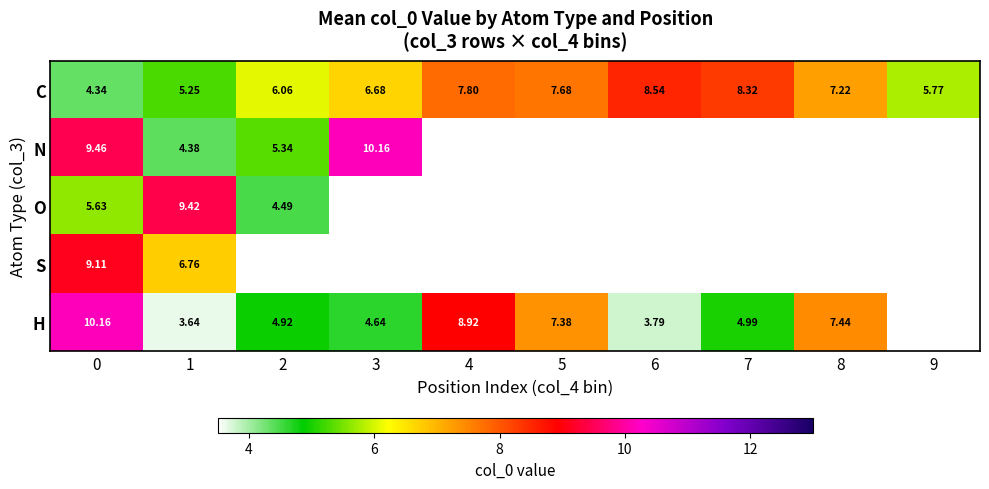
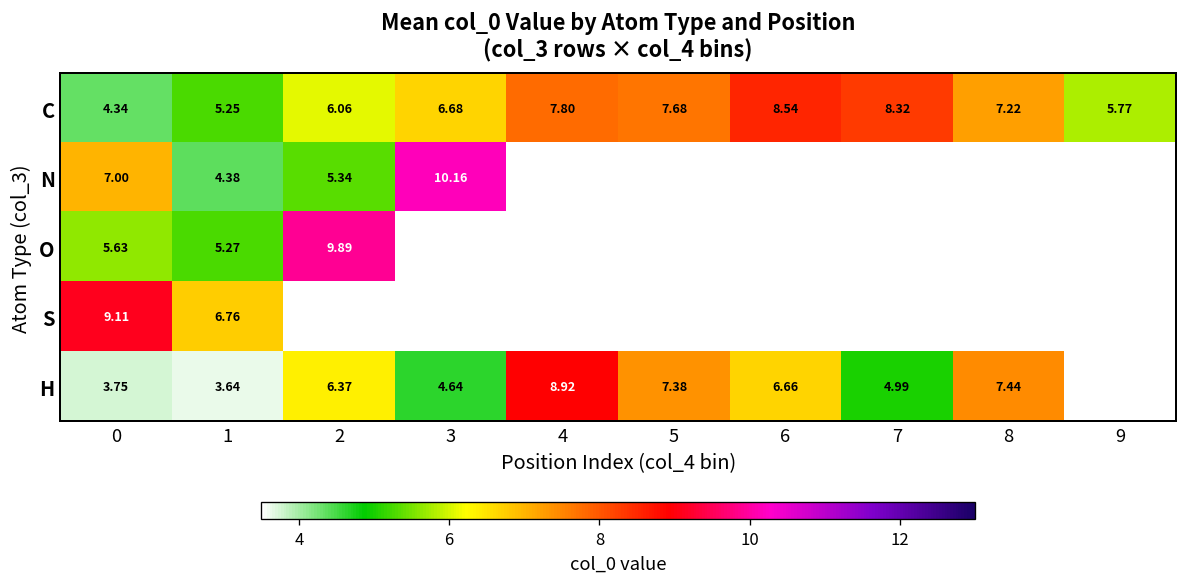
  {
    "C": {
      "0": 4.34,
      "1": 5.25,
      "2": 6.06,
      "3": 6.68,
      "4": 7.80,
      "5": 7.68,
      "6": 8.54,
      "7": 8.32,
      "8": 7.22,
      "9": 5.77
    },
    "N": {
-     "0": 9.46,
+     "0": 7.00,
      "1": 4.38,
      "2": 5.34,
      "3": 10.16
    },
    "O": {
      "0": 5.63,
-     "1": 9.42,
-     "2": 4.49
+     "1": 5.27,
+     "2": 9.89
    },
    "S": {
      "0": 9.11,
      "1": 6.76
    },
    "H": {
-     "0": 10.16,
+     "0": 3.75,
      "1": 3.64,
-     "2": 4.92,
+     "2": 6.37,
      "3": 4.64,
      "4": 8.92,
      "5": 7.38,
-     "6": 3.79,
+     "6": 6.66,
      "7": 4.99,
      "8": 7.44
    }
  }
